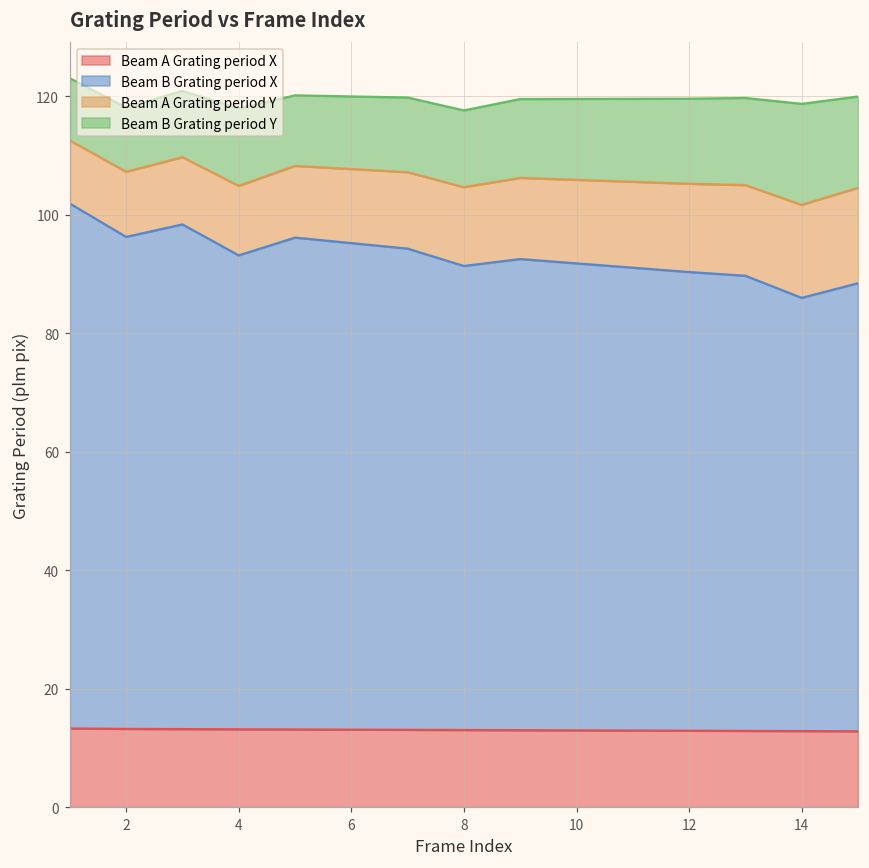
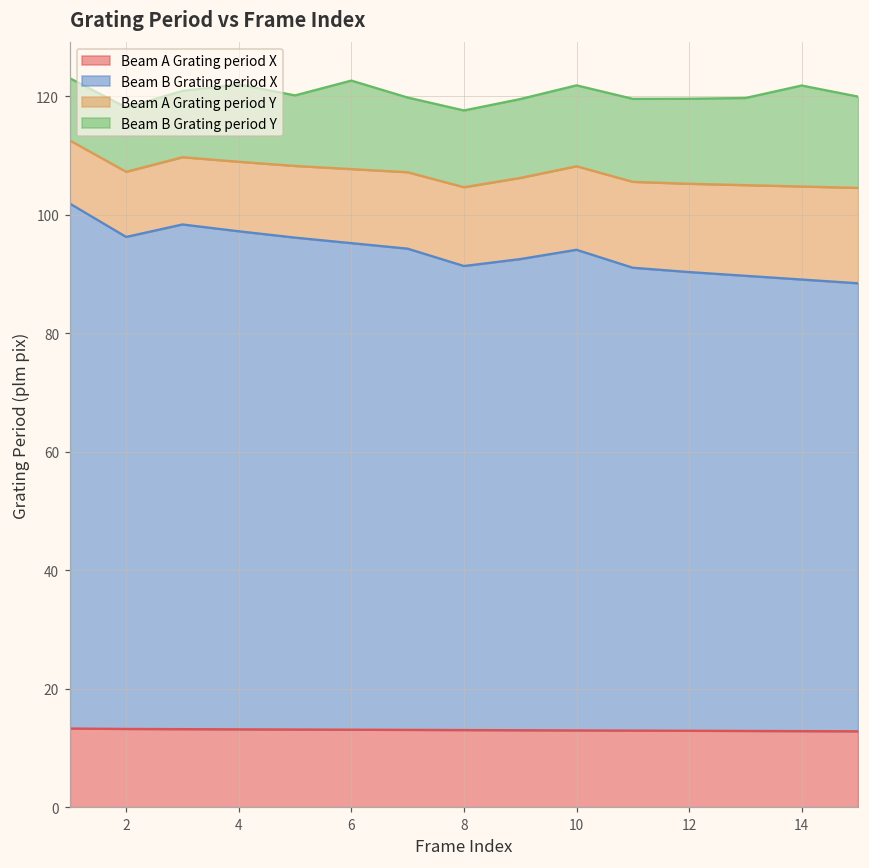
  {
    "Beam B Grating period X": {
      "2": 83,
-     "4": 80,
+     "4": 84,
      "6": 82,
      "8": 78,
-     "10": 79,
+     "10": 81,
      "12": 77,
-     "14": 73
+     "14": 76
    },
    "Beam B Grating period Y": {
-     "6": 12,
+     "6": 15,
      "8": 13,
      "10": 14,
      "12": 14,
      "14": 17
    }
  }
